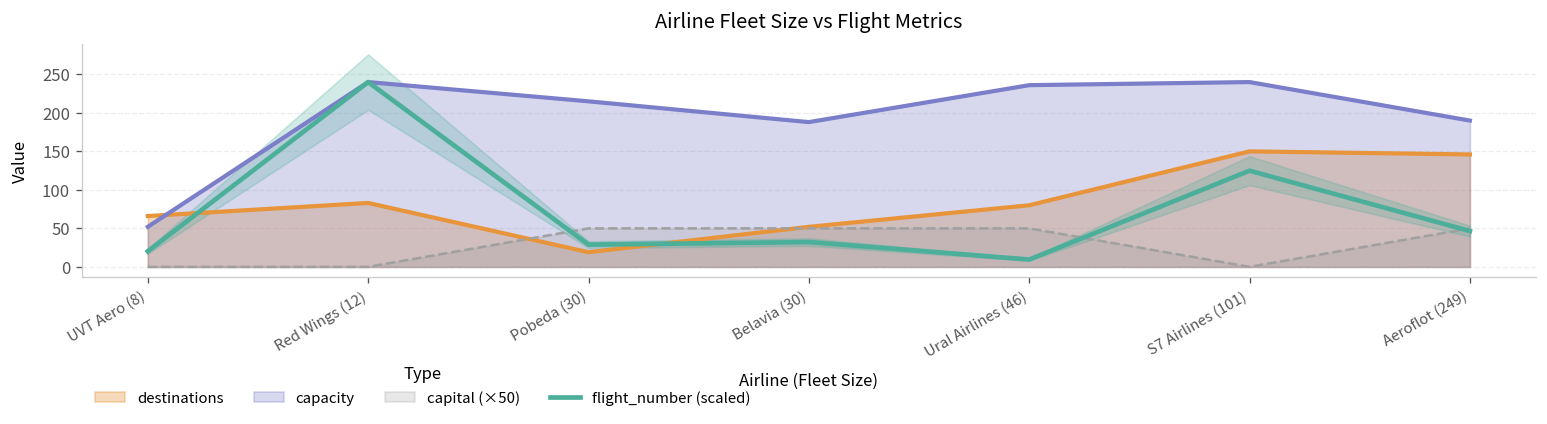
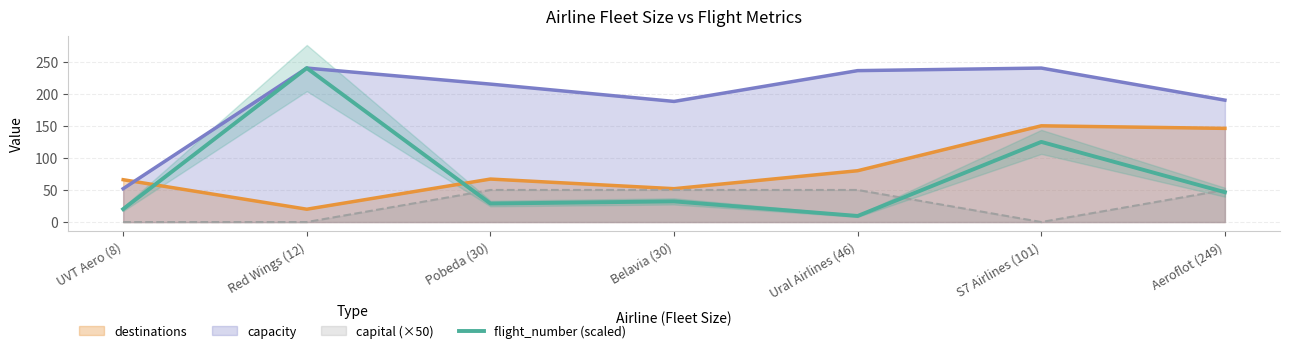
  {
    "destinations": {
      "UVT Aero (8)": 70,
-     "Red Wings (12)": 80,
-     "Pobeda (30)": 20,
+     "Red Wings (12)": 20,
+     "Pobeda (30)": 70,
      "Ural Airlines (46)": 80,
      "S7 Airlines (101)": 150,
      "Aeroflot (249)": 150
    }
  }
